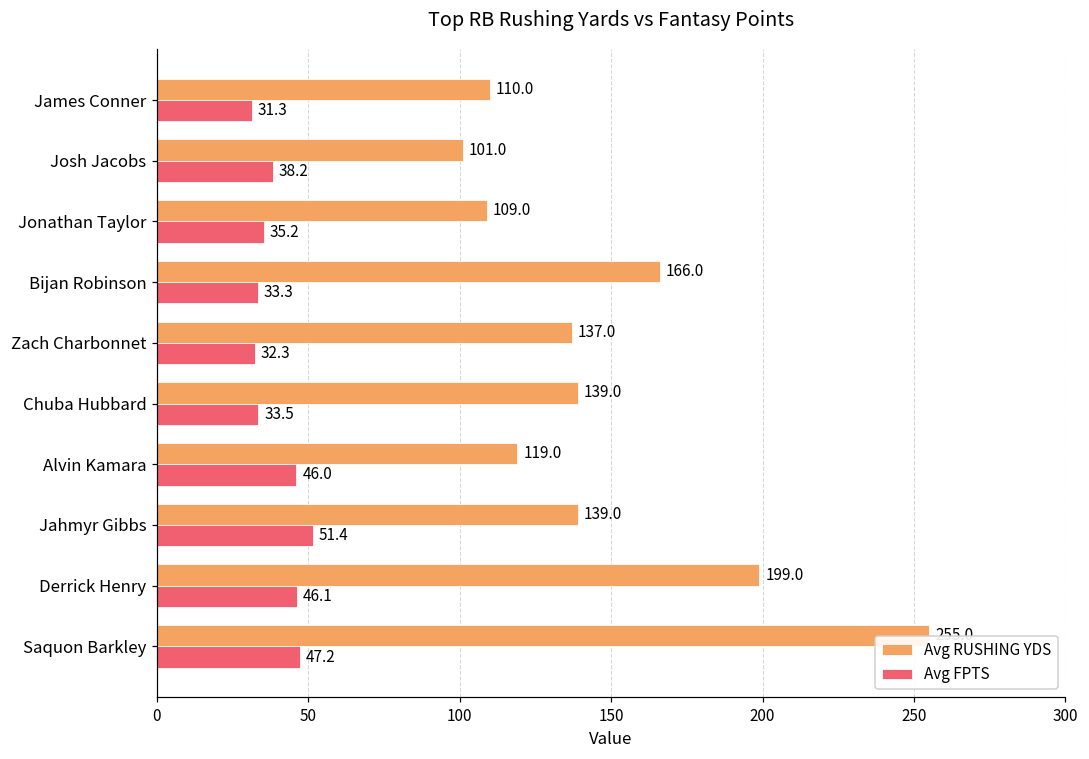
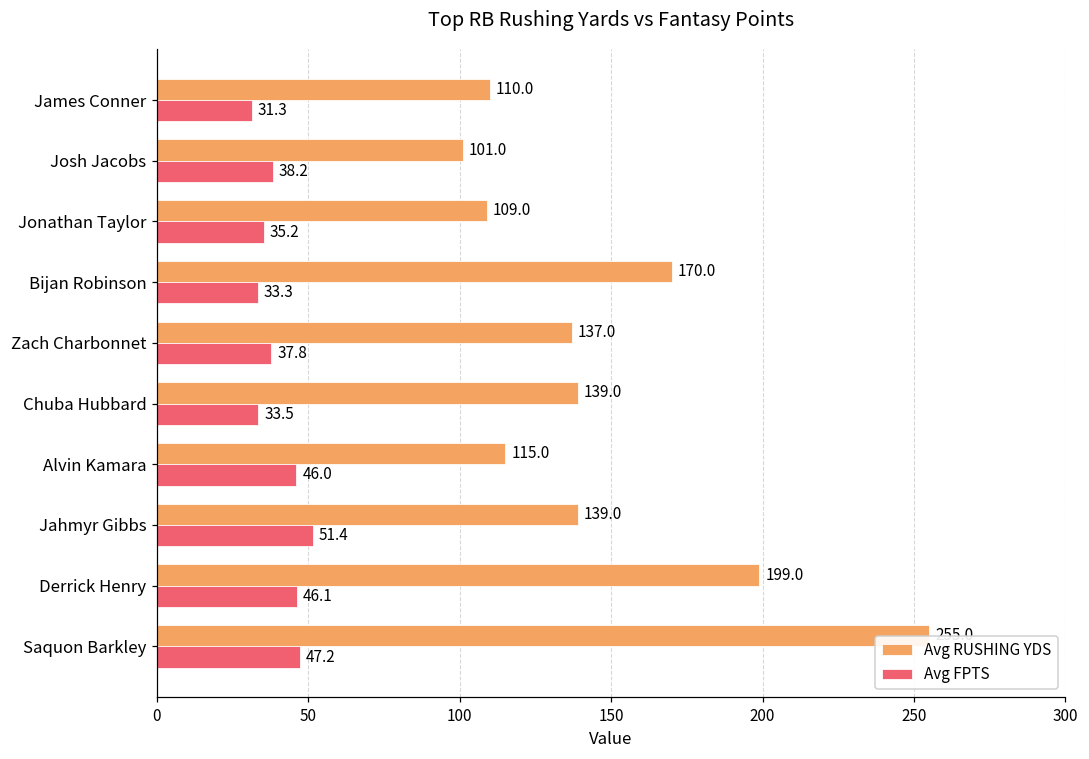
  {
    "Avg RUSHING YDS": {
      "James Conner": 110.0,
      "Josh Jacobs": 101.0,
      "Jonathan Taylor": 109.0,
-     "Bijan Robinson": 166.0,
+     "Bijan Robinson": 170.0,
      "Zach Charbonnet": 137.0,
      "Chuba Hubbard": 139.0,
-     "Alvin Kamara": 119.0,
+     "Alvin Kamara": 115.0,
      "Jahmyr Gibbs": 139.0,
      "Derrick Henry": 199.0
    },
    "Avg FPTS": {
      "James Conner": 31.3,
      "Josh Jacobs": 38.2,
      "Jonathan Taylor": 35.2,
      "Bijan Robinson": 33.3,
-     "Zach Charbonnet": 32.3,
+     "Zach Charbonnet": 37.8,
      "Chuba Hubbard": 33.5,
      "Alvin Kamara": 46.0,
      "Jahmyr Gibbs": 51.4,
      "Derrick Henry": 46.1,
      "Saquon Barkley": 47.2
    }
  }
